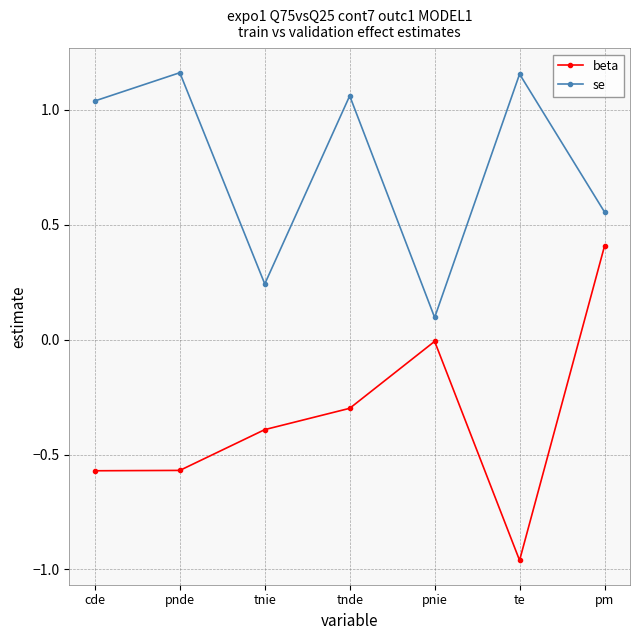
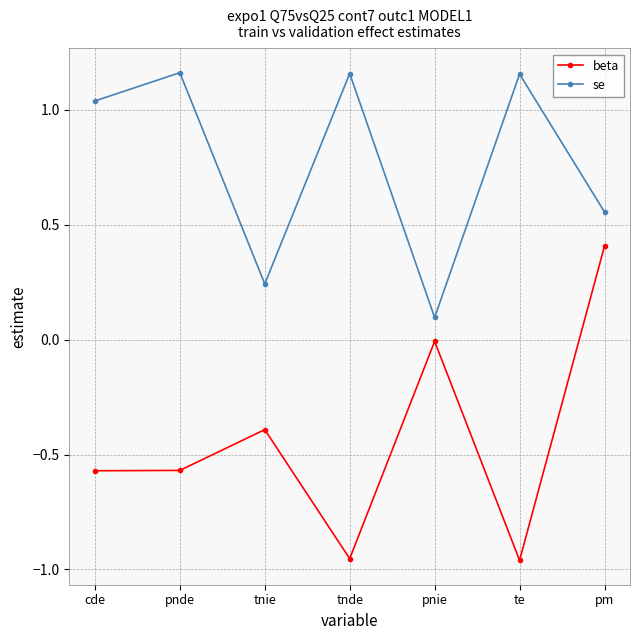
  {
    "beta": {
      "cde": -0.57,
      "pnde": -0.57,
      "tnie": -0.39,
-     "tnde": -0.30,
+     "tnde": -0.95,
      "pnie": -0.01,
      "te": -0.96,
      "pm": 0.41
    },
    "se": {
      "cde": 1.04,
      "pnde": 1.16,
      "tnie": 0.24,
-     "tnde": 1.06,
+     "tnde": 1.16,
      "pnie": 0.10,
      "te": 1.16,
      "pm": 0.56
    }
  }
